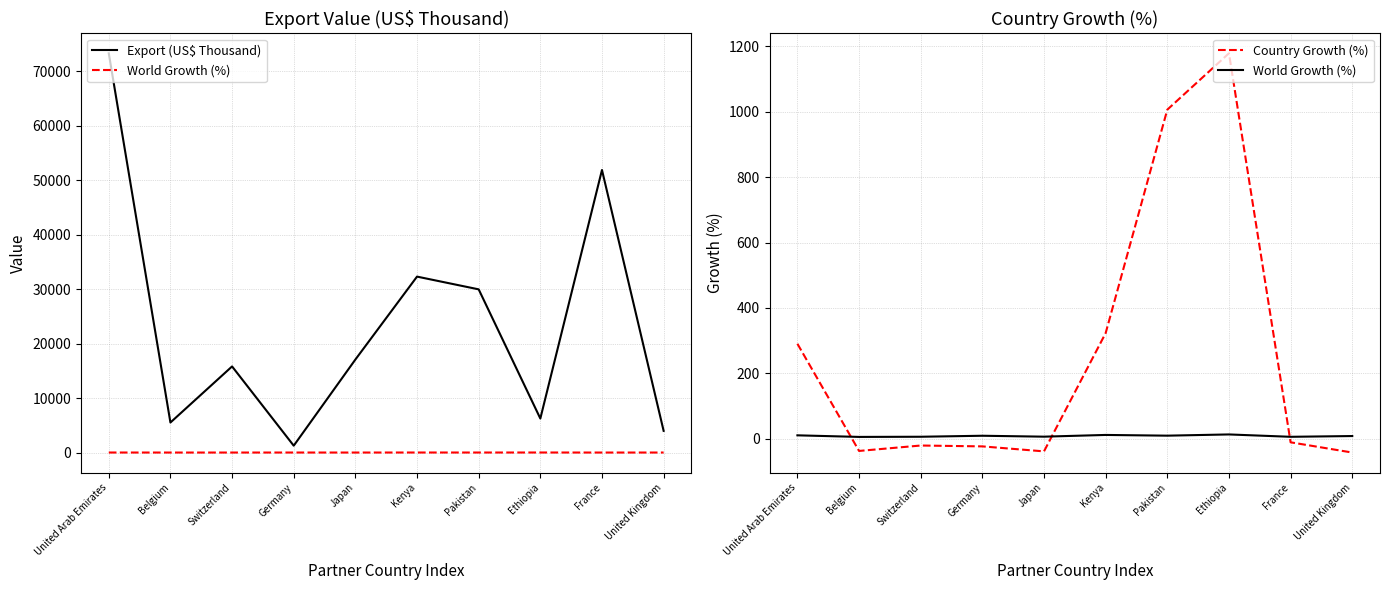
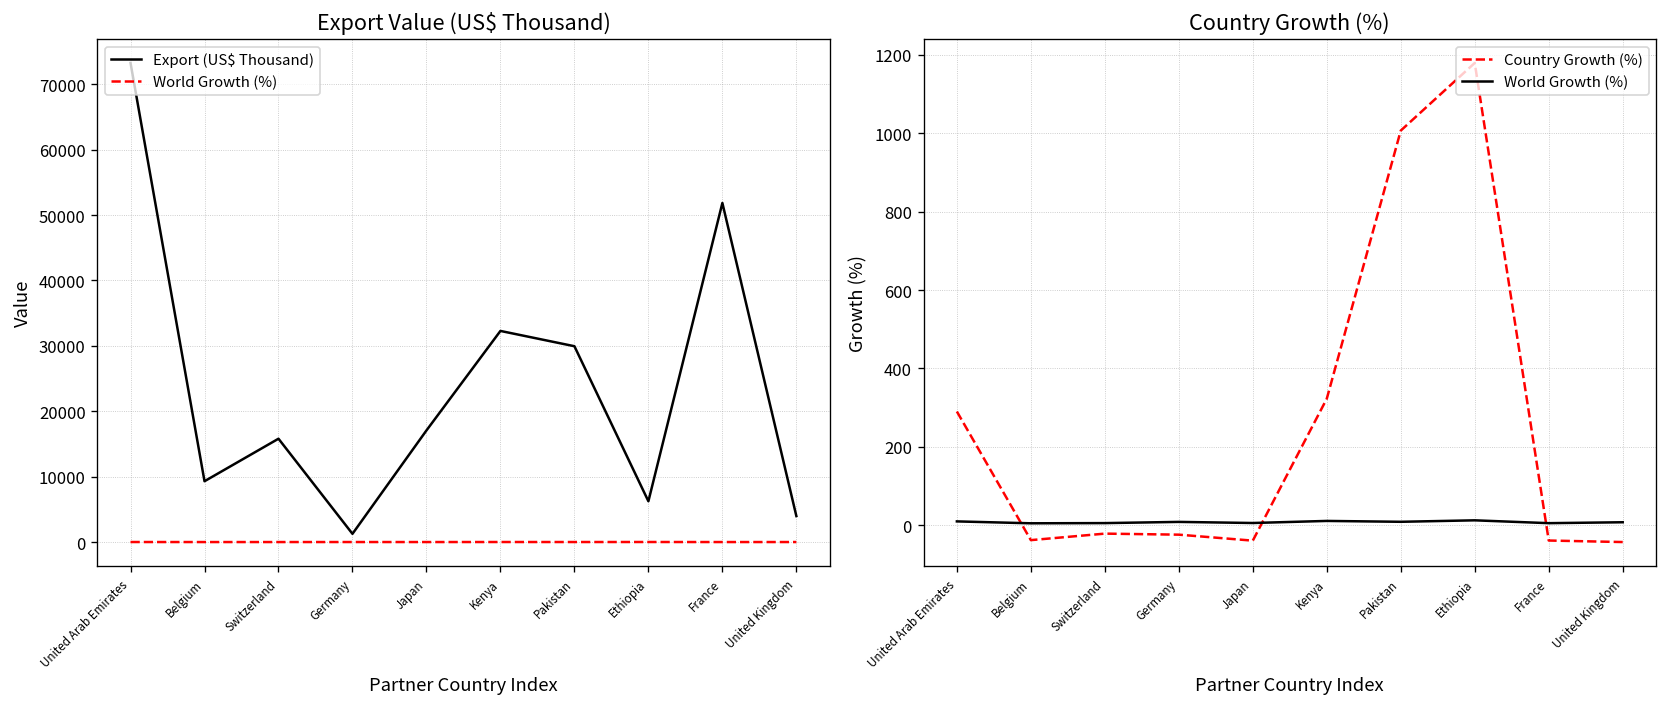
  {
    "Export Value (US$ Thousand)": {
      "Export (US$ Thousand)": {
-       "Belgium": 6000,
+       "Belgium": 9000,
        "Switzerland": 16000,
        "Germany": 1000,
        "Japan": 17000,
        "Kenya": 32000,
        "Pakistan": 30000,
        "Ethiopia": 6000,
        "France": 52000,
        "United Kingdom": 4000
      }
    },
    "Country Growth (%)": {
      "Country Growth (%)": {
        "United Arab Emirates": 290,
        "Belgium": -40,
        "Switzerland": -20,
        "Germany": -20,
        "Japan": -40,
        "Kenya": 320,
        "Pakistan": 1010,
-       "France": -10,
+       "France": -40,
        "United Kingdom": -40
      },
      "World Growth (%)": {
        "United Arab Emirates": 10,
        "Belgium": 10,
        "Switzerland": 10,
        "Germany": 10,
        "Japan": 10,
        "Kenya": 10,
        "Pakistan": 10,
        "Ethiopia": 10,
        "France": 10,
        "United Kingdom": 10
      }
    }
  }
